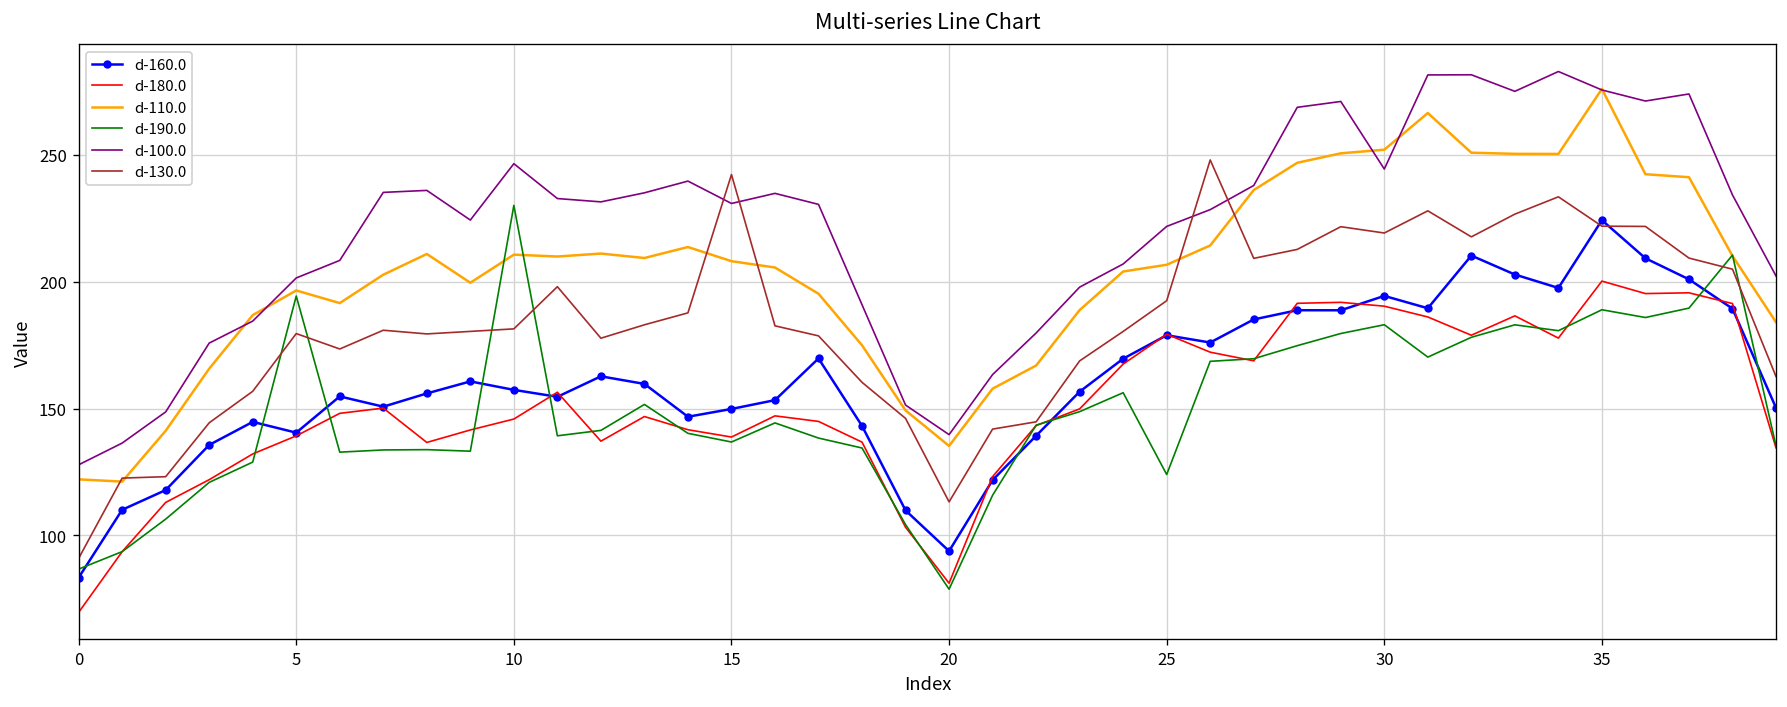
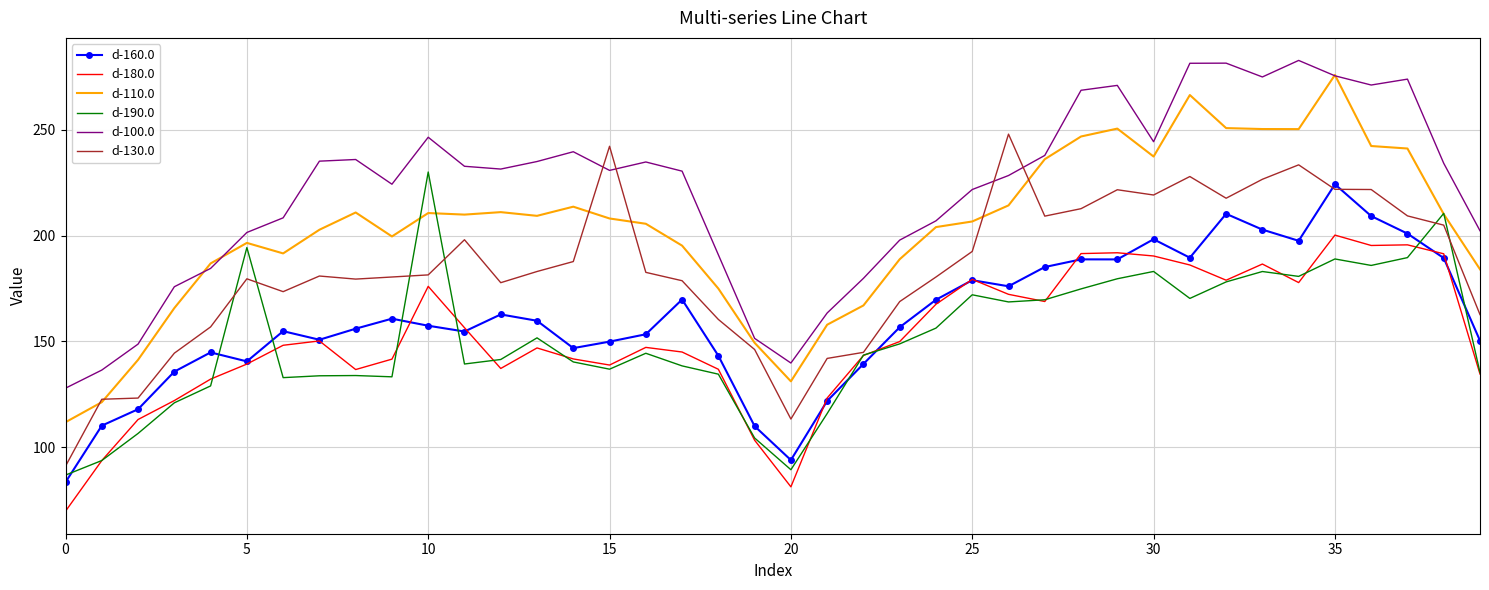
  {
    "d-160.0": {
      "0": 83,
      "5": 140,
      "10": 157,
      "15": 150,
      "20": 94,
-     "30": 194,
+     "30": 198,
      "35": 224
    },
    "d-180.0": {
      "0": 70,
      "5": 139,
-     "10": 146,
+     "10": 176,
      "15": 139,
      "20": 81,
      "30": 190,
      "35": 200
    },
    "d-110.0": {
-     "0": 122,
+     "0": 112,
      "5": 197,
      "10": 211,
      "15": 208,
-     "20": 135,
+     "20": 131,
      "25": 207,
-     "30": 252
+     "30": 237
    },
    "d-190.0": {
      "0": 87,
      "5": 194,
      "10": 230,
      "15": 137,
-     "20": 79,
-     "25": 124,
+     "20": 89,
+     "25": 172,
      "30": 183,
      "35": 189
    },
    "d-100.0": {
      "0": 128,
      "5": 201,
      "10": 246,
      "15": 231,
      "20": 140,
      "25": 222,
      "30": 244
    },
    "d-130.0": {
      "0": 91,
      "5": 180,
      "10": 181,
      "15": 242,
      "20": 113,
      "25": 192,
      "30": 219,
      "35": 222
    }
  }
